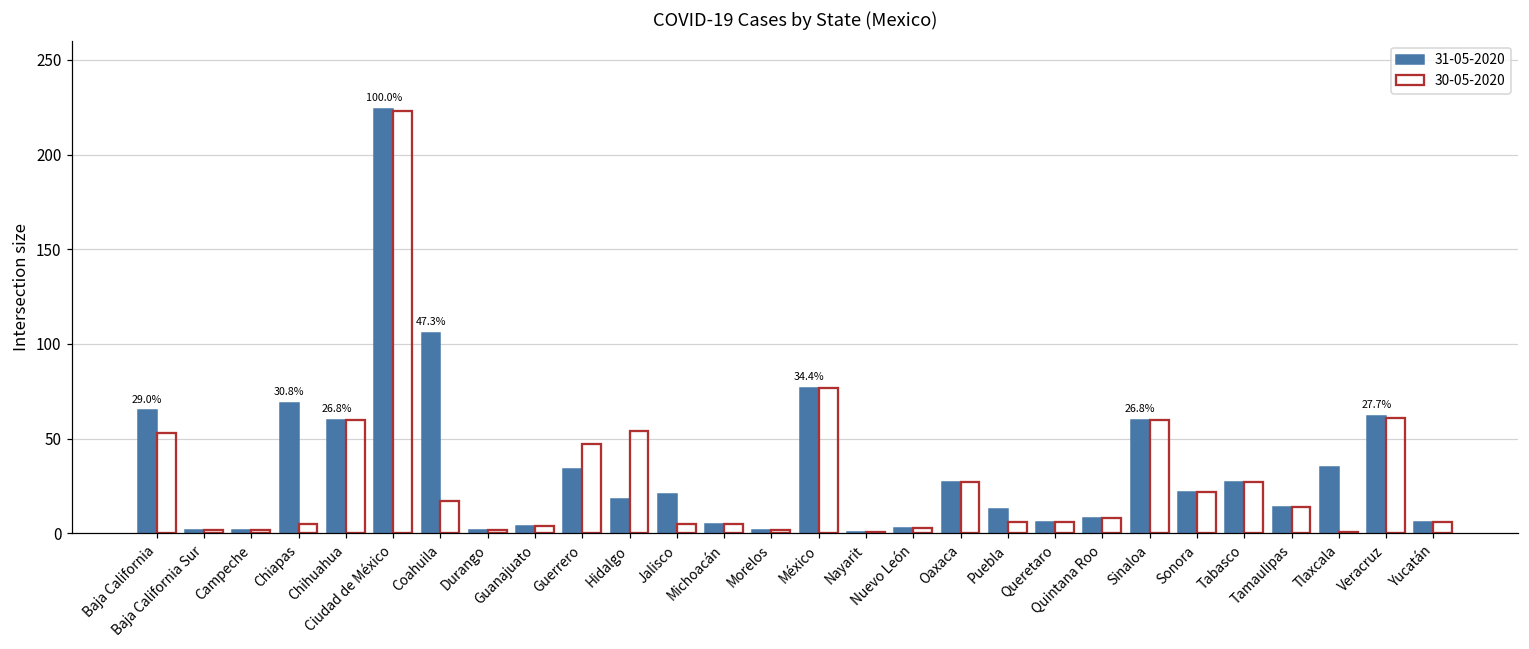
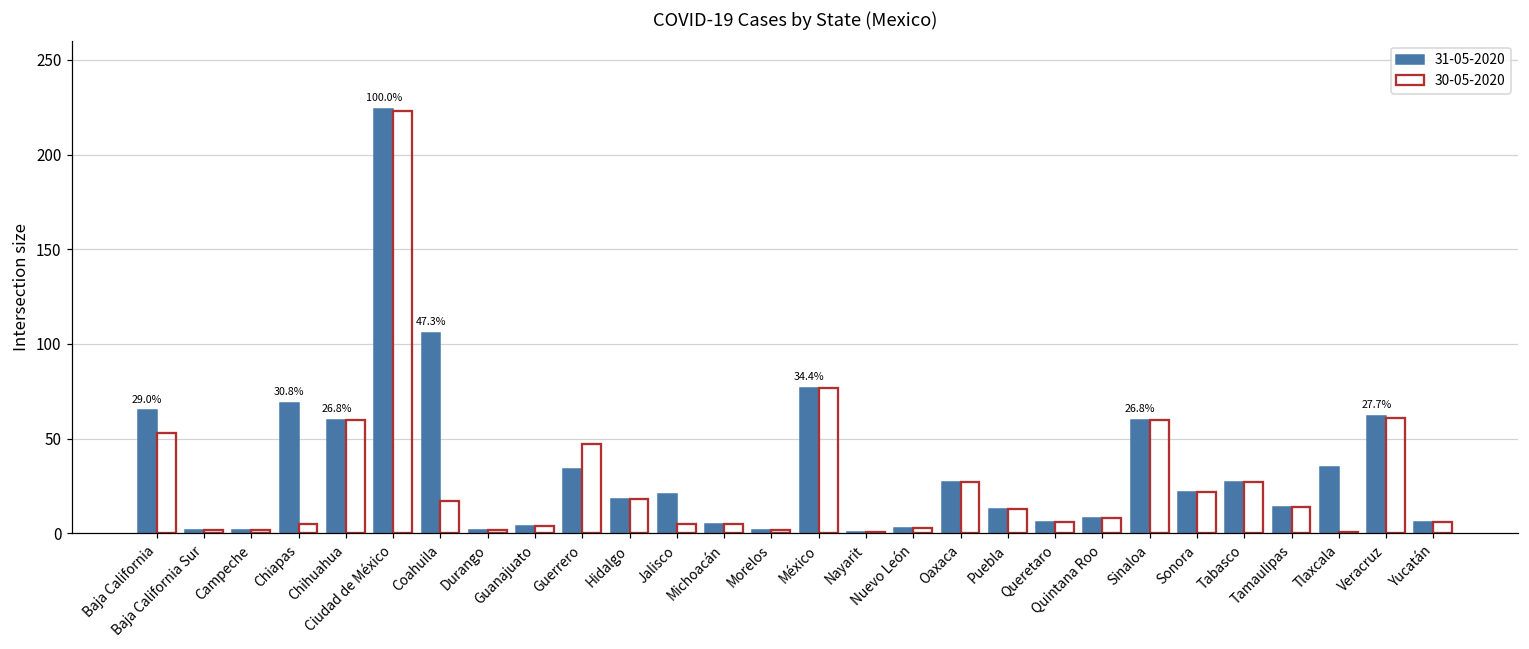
  {
    "31-05-2020": {
      "Baja California Sur": 2,
      "Campeche": 2,
      "Durango": 2,
      "Guanajuato": 4,
      "Guerrero": 34,
      "Hidalgo": 18,
      "Jalisco": 21,
      "Michoacán": 5,
      "Morelos": 2,
      "Nuevo León": 3,
      "Oaxaca": 27,
      "Puebla": 13,
      "Queretaro": 6,
      "Quintana Roo": 8,
      "Sonora": 22,
      "Tabasco": 27,
      "Tamaulipas": 14,
      "Tlaxcala": 35,
      "Yucatán": 6
    },
    "30-05-2020": {
      "Baja California": 53,
      "Baja California Sur": 2,
      "Campeche": 2,
      "Chiapas": 5,
      "Chihuahua": 60,
      "Ciudad de México": 223,
      "Coahuila": 17,
      "Durango": 2,
      "Guanajuato": 4,
      "Guerrero": 47,
-     "Hidalgo": 54,
+     "Hidalgo": 18,
      "Jalisco": 5,
      "Michoacán": 5,
      "Morelos": 2,
      "México": 77,
      "Nuevo León": 3,
      "Oaxaca": 27,
-     "Puebla": 6,
+     "Puebla": 13,
      "Queretaro": 6,
      "Quintana Roo": 8,
      "Sinaloa": 60,
      "Sonora": 22,
      "Tabasco": 27,
      "Tamaulipas": 14,
      "Veracruz": 61,
      "Yucatán": 6
    }
  }
